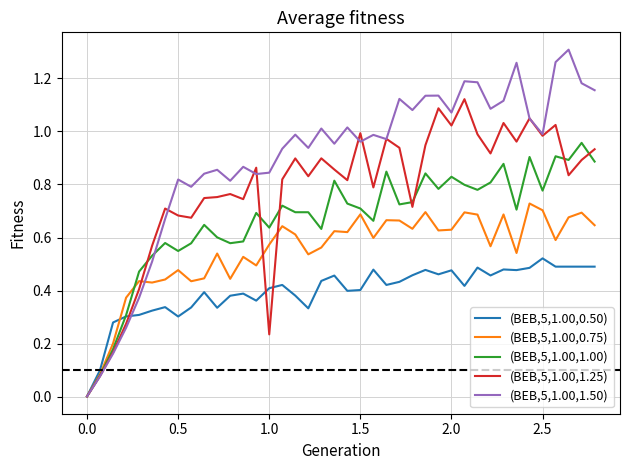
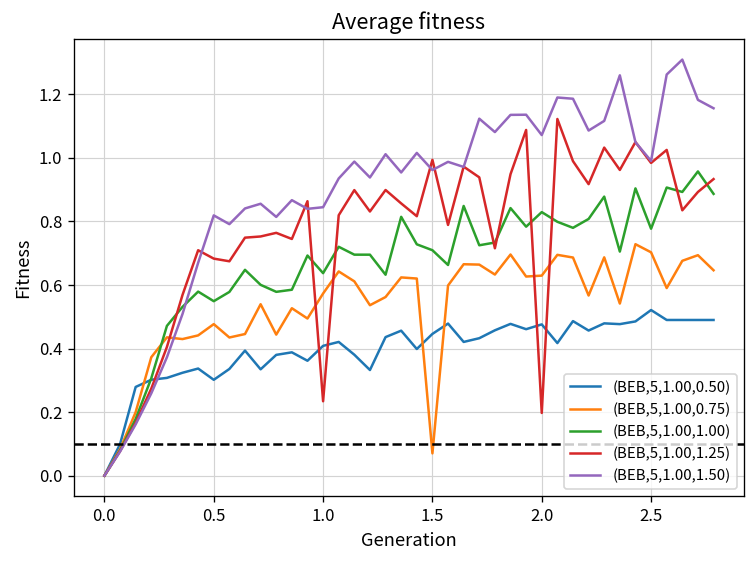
  {
    "(BEB,5,1.00,0.50)": {
      "0.5": 0.30,
      "1.0": 0.41,
-     "1.5": 0.40,
+     "1.5": 0.45,
      "2.0": 0.48,
      "2.5": 0.52
    },
    "(BEB,5,1.00,0.75)": {
      "0.5": 0.48,
      "1.0": 0.57,
-     "1.5": 0.69,
+     "1.5": 0.07,
      "2.0": 0.63,
      "2.5": 0.70
    },
    "(BEB,5,1.00,1.00)": {
      "0.5": 0.55,
      "1.0": 0.64,
      "1.5": 0.71,
      "2.0": 0.83,
      "2.5": 0.78
    },
    "(BEB,5,1.00,1.25)": {
      "0.5": 0.68,
      "1.0": 0.23,
      "1.5": 0.99,
-     "2.0": 1.02
+     "2.0": 0.20
    },
    "(BEB,5,1.00,1.50)": {
      "0.5": 0.82,
      "1.0": 0.84,
      "1.5": 0.96,
      "2.0": 1.07
    }
  }
